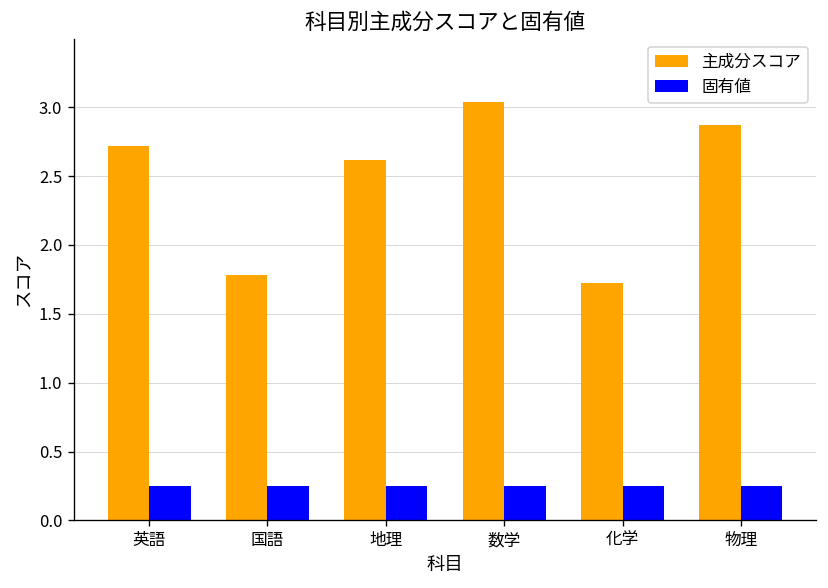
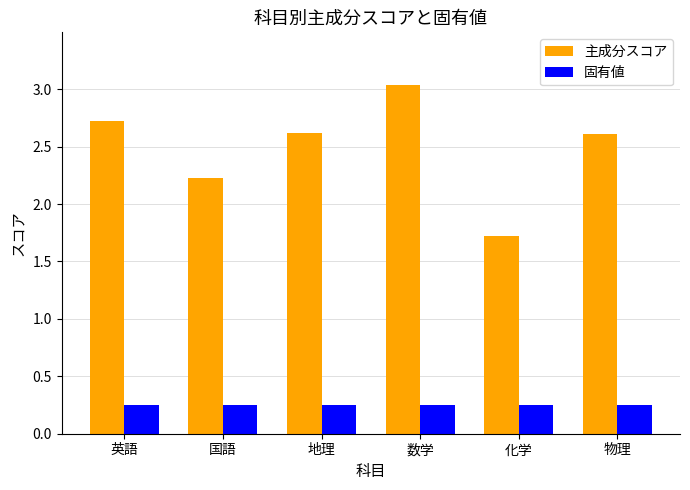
  {
    "主成分スコア": {
      "英語": 2.72,
-     "国語": 1.78,
+     "国語": 2.22,
      "地理": 2.62,
      "数学": 3.04,
      "化学": 1.72,
-     "物理": 2.87
+     "物理": 2.61
    },
    "固有値": {
      "英語": 0.25,
      "国語": 0.25,
      "地理": 0.25,
      "数学": 0.25,
      "化学": 0.25,
      "物理": 0.25
    }
  }
